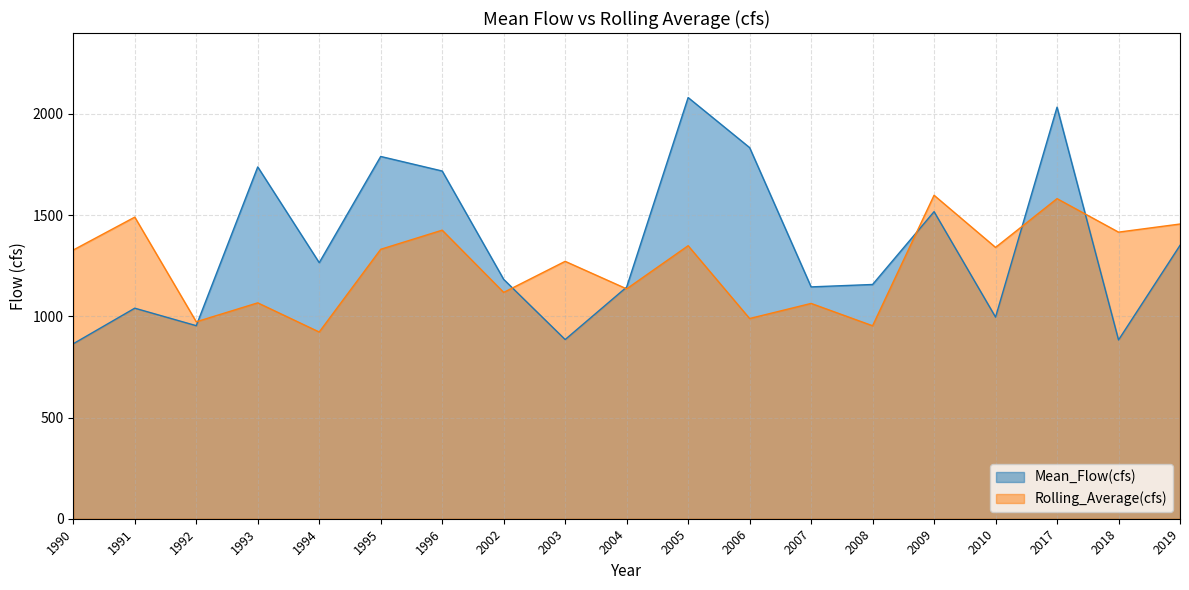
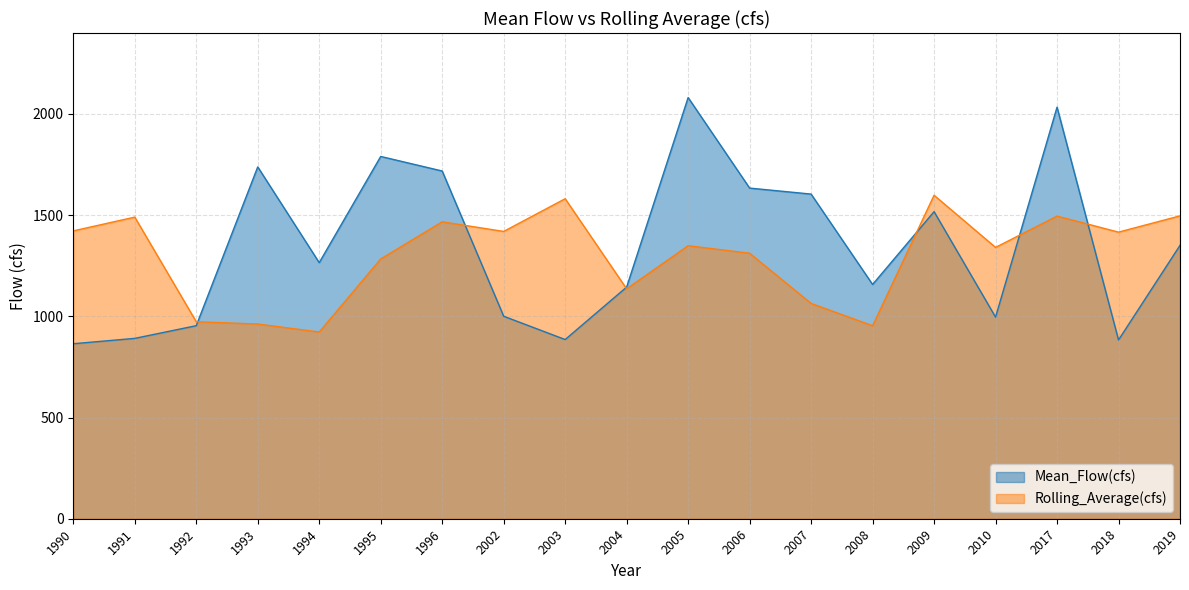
  {
    "Mean_Flow(cfs)": {
      "1990": 860,
-     "1991": 1040,
+     "1991": 890,
      "1992": 950,
      "1993": 1740,
      "1994": 1270,
      "1995": 1790,
      "1996": 1720,
-     "2002": 1180,
+     "2002": 1000,
      "2003": 890,
      "2005": 2080,
-     "2006": 1830,
-     "2007": 1150,
+     "2006": 1630,
+     "2007": 1600,
      "2008": 1160,
      "2009": 1520,
      "2010": 1000,
      "2017": 2030,
      "2018": 880,
      "2019": 1350
    },
    "Rolling_Average(cfs)": {
-     "1990": 1330,
+     "1990": 1420,
      "1991": 1490,
      "1992": 970,
-     "1993": 1070,
+     "1993": 960,
      "1994": 920,
-     "1995": 1330,
-     "1996": 1430,
-     "2002": 1120,
-     "2003": 1270,
+     "1995": 1280,
+     "1996": 1470,
+     "2002": 1420,
+     "2003": 1580,
      "2005": 1350,
-     "2006": 990,
+     "2006": 1310,
      "2007": 1060,
      "2008": 950,
      "2009": 1600,
      "2010": 1340,
-     "2017": 1580,
+     "2017": 1500,
      "2018": 1420,
-     "2019": 1460
+     "2019": 1500
    }
  }
